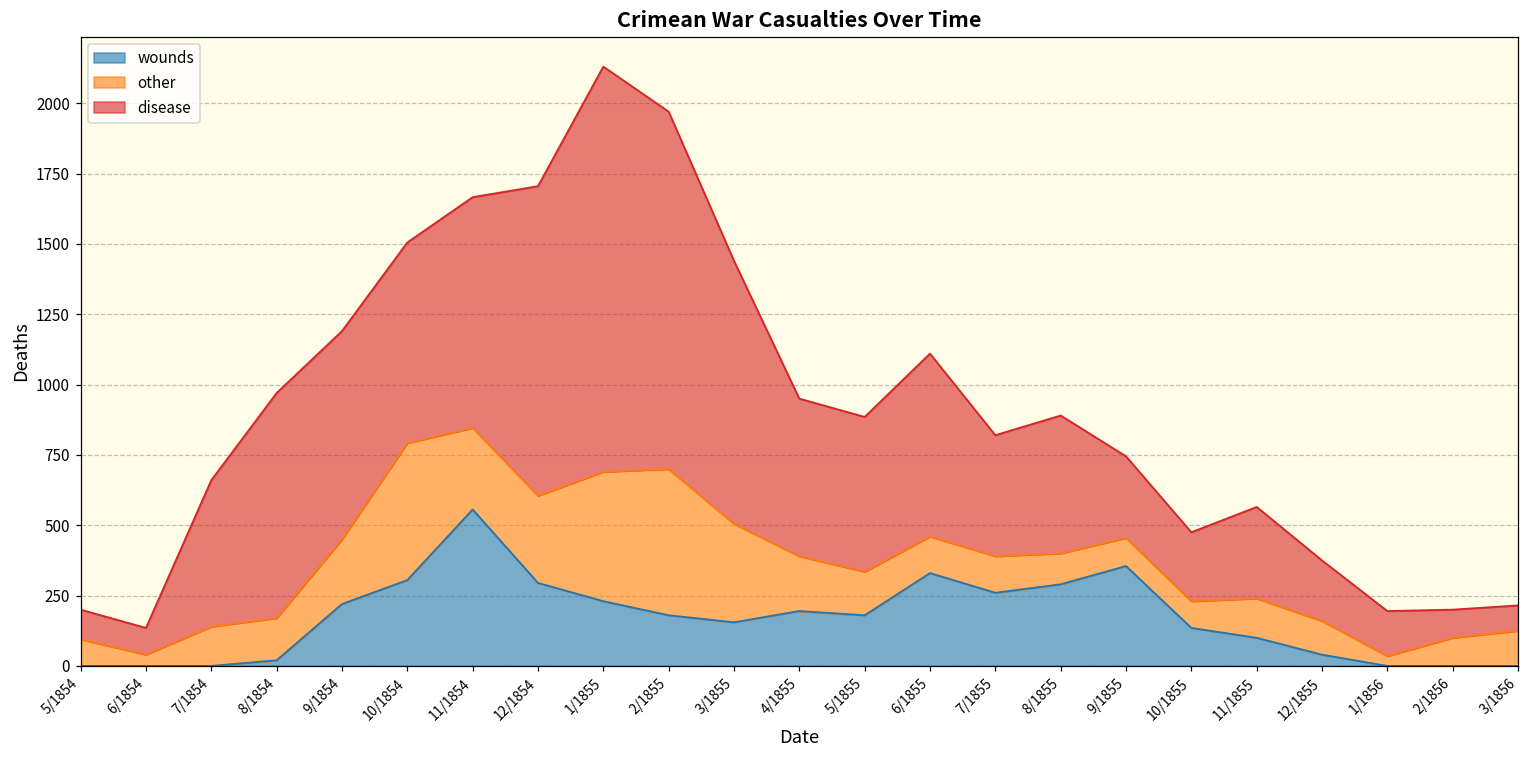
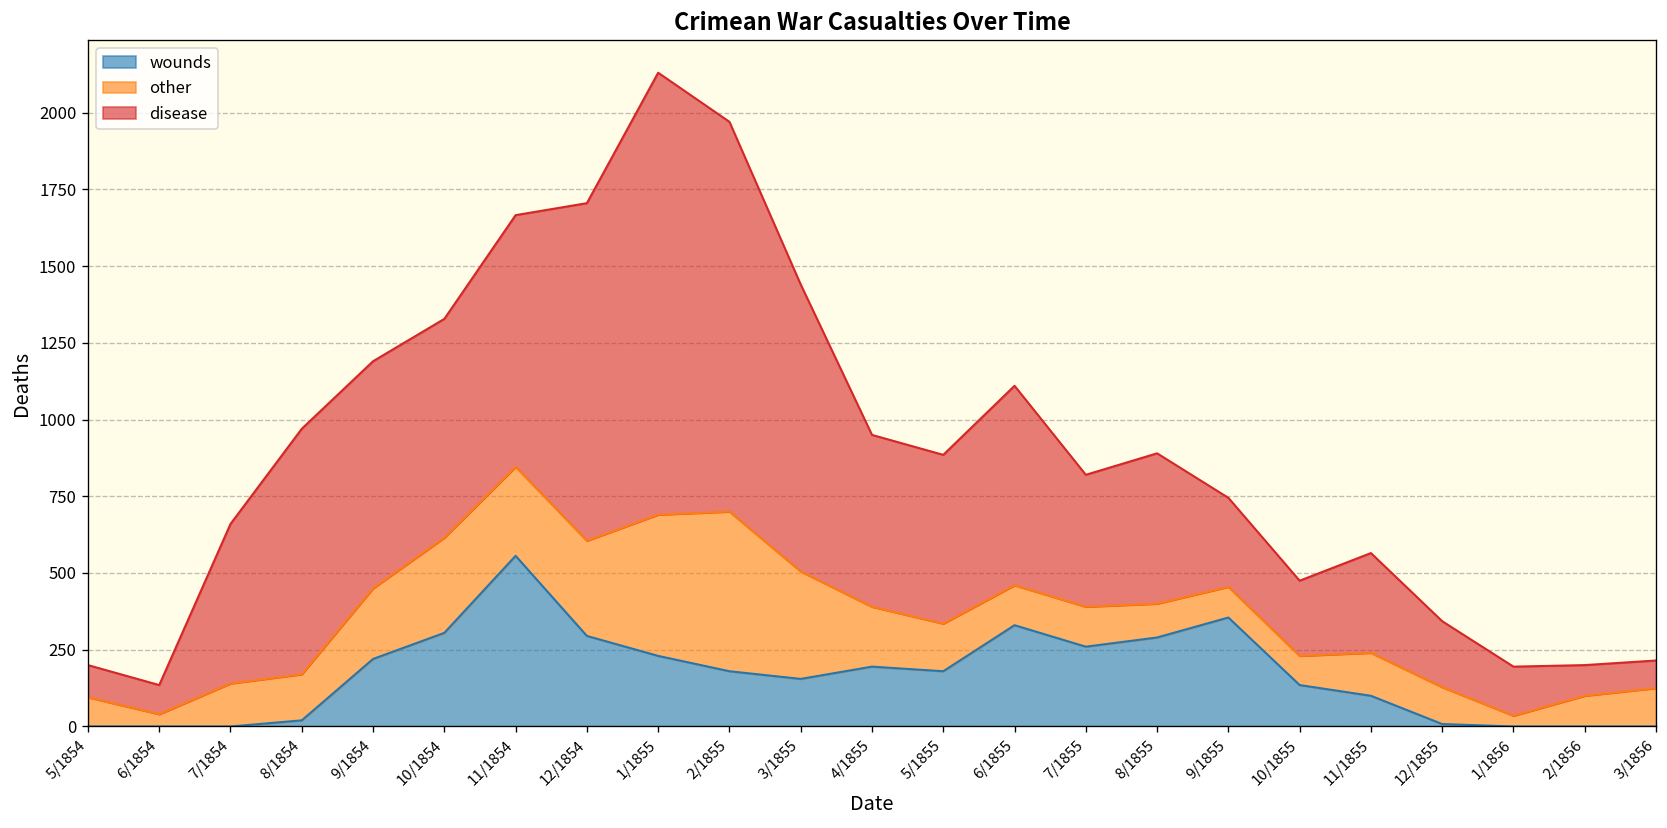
  {
    "wounds": {
      "5/1854": 0,
      "6/1854": 0,
      "7/1854": 0,
      "8/1854": 20,
      "9/1854": 220,
      "10/1854": 310,
      "11/1854": 560,
      "12/1854": 300,
      "1/1855": 230,
      "2/1855": 180,
      "3/1855": 160,
      "4/1855": 200,
      "5/1855": 180,
      "6/1855": 330,
      "7/1855": 260,
      "8/1855": 290,
      "9/1855": 360,
      "10/1855": 140,
      "11/1855": 100,
-     "12/1855": 40,
+     "12/1855": 10,
      "1/1856": 0,
      "2/1856": 0,
      "3/1856": 0
    },
    "other": {
      "5/1854": 100,
      "6/1854": 40,
      "7/1854": 140,
      "8/1854": 150,
      "9/1854": 230,
-     "10/1854": 490,
+     "10/1854": 310,
      "11/1854": 290,
      "12/1854": 310,
      "1/1855": 460,
      "2/1855": 520,
      "3/1855": 350,
      "4/1855": 200,
      "5/1855": 160,
      "6/1855": 130,
      "7/1855": 130,
      "8/1855": 110,
      "9/1855": 100,
      "10/1855": 100,
      "11/1855": 140,
      "12/1855": 120,
      "1/1856": 40,
      "2/1856": 100,
      "3/1856": 130
    },
    "disease": {
      "5/1854": 110,
      "6/1854": 100,
      "7/1854": 520,
      "8/1854": 800,
      "9/1854": 740,
      "10/1854": 710,
      "11/1854": 820,
      "12/1854": 1100,
      "1/1855": 1440,
      "2/1855": 1270,
      "3/1855": 940,
      "4/1855": 560,
      "5/1855": 550,
      "6/1855": 650,
      "7/1855": 430,
      "8/1855": 490,
      "9/1855": 290,
      "10/1855": 250,
      "11/1855": 330,
      "12/1855": 220,
      "1/1856": 160,
      "2/1856": 100,
      "3/1856": 90
    }
  }
